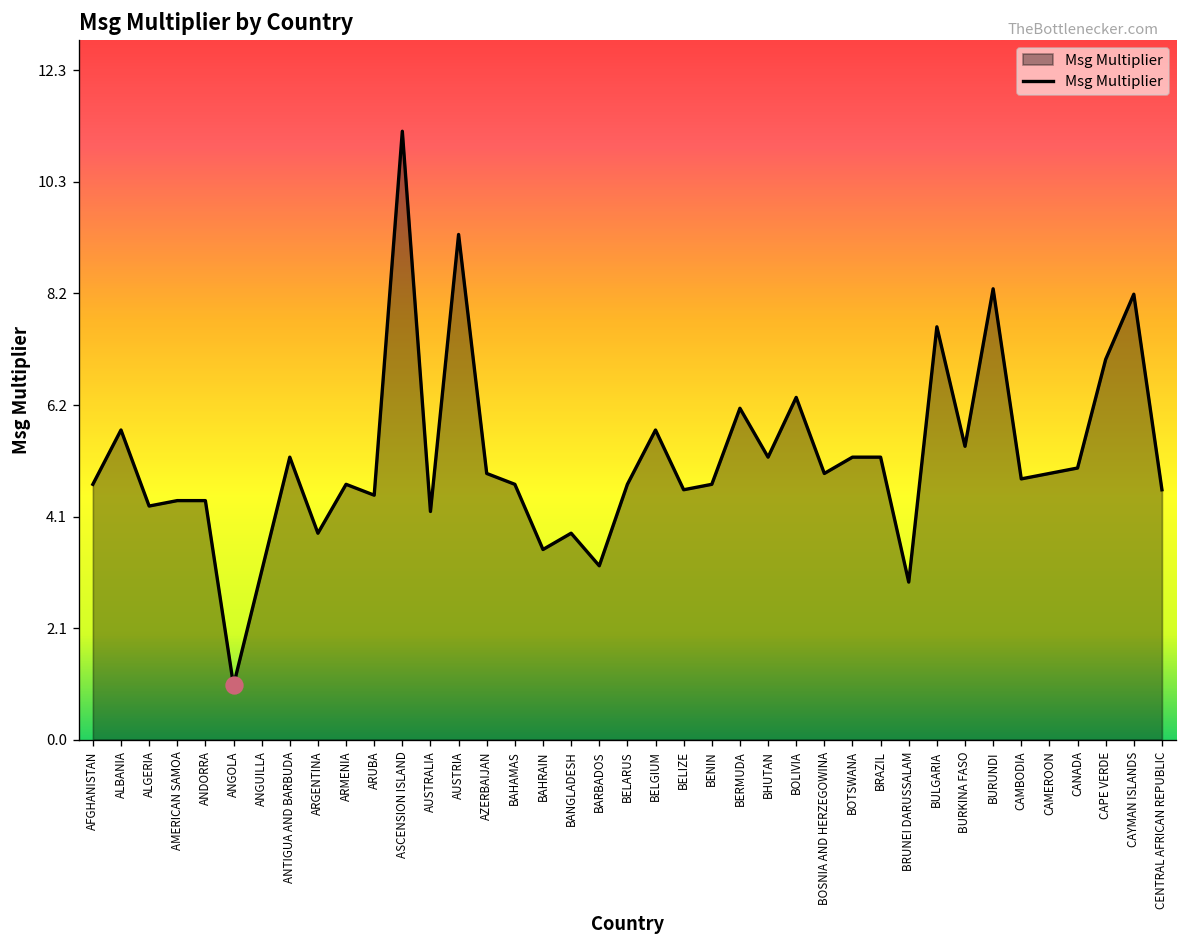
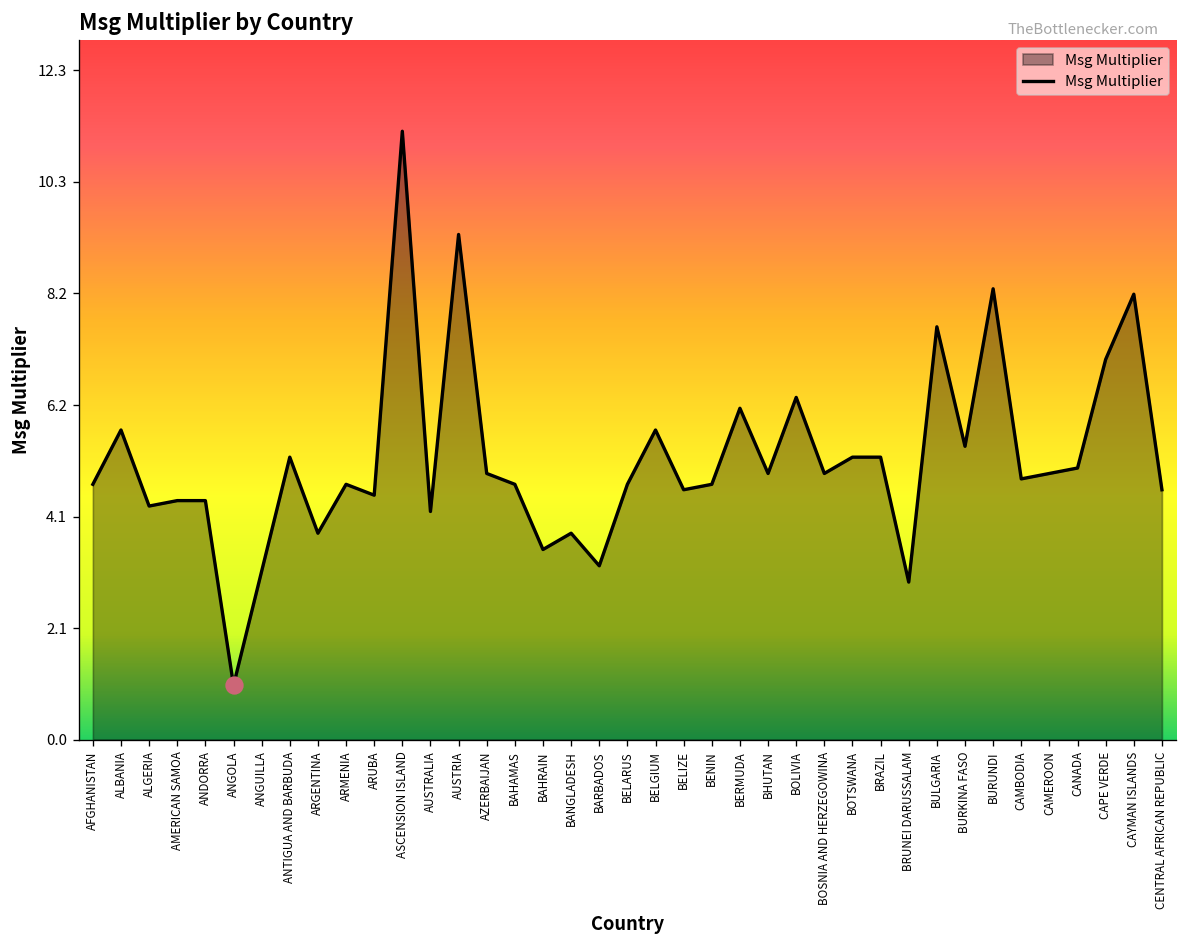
  {
    "Msg Multiplier": {
      "AFGHANISTAN": 4.7,
      "ALBANIA": 5.7,
      "ALGERIA": 4.3,
      "AMERICAN SAMOA": 4.4,
      "ANDORRA": 4.4,
      "ANGUILLA": 3.1,
      "ANTIGUA AND BARBUDA": 5.2,
      "ARGENTINA": 3.8,
      "ARMENIA": 4.7,
      "ARUBA": 4.5,
      "ASCENSION ISLAND": 11.2,
      "AUSTRALIA": 4.2,
      "AUSTRIA": 9.3,
      "AZERBAIJAN": 4.9,
      "BAHAMAS": 4.7,
      "BAHRAIN": 3.5,
      "BANGLADESH": 3.8,
      "BARBADOS": 3.2,
      "BELARUS": 4.7,
      "BELGIUM": 5.7,
      "BELIZE": 4.6,
      "BENIN": 4.7,
      "BERMUDA": 6.1,
-     "BHUTAN": 5.2,
+     "BHUTAN": 4.9,
      "BOLIVIA": 6.3,
      "BOSNIA AND HERZEGOWINA": 4.9,
      "BOTSWANA": 5.2,
      "BRAZIL": 5.2,
      "BRUNEI DARUSSALAM": 2.9,
      "BULGARIA": 7.6,
      "BURKINA FASO": 5.4,
      "BURUNDI": 8.3,
      "CAMBODIA": 4.8,
      "CAMEROON": 4.9,
      "CANADA": 5.0,
      "CAPE VERDE": 7.0,
      "CAYMAN ISLANDS": 8.2,
      "CENTRAL AFRICAN REPUBLIC": 4.6
    }
  }
